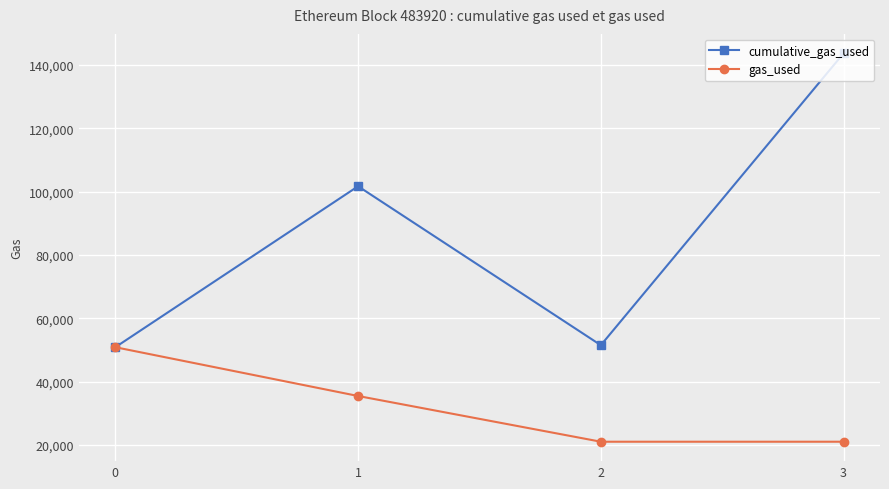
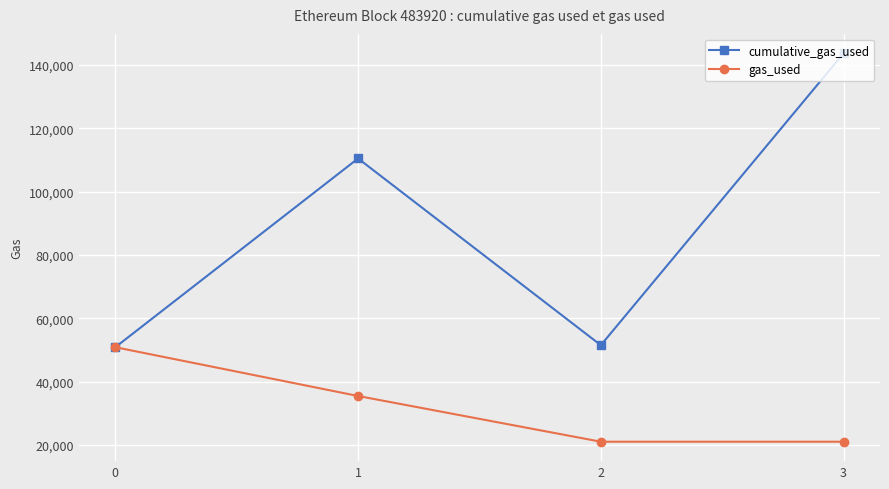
  {
    "cumulative_gas_used": {
-     "1": "102,000",
+     "1": "110,000",
      "2": "51,000"
    },
    "gas_used": {
      "1": "35,000",
      "2": "21,000",
      "3": "21,000"
    }
  }
